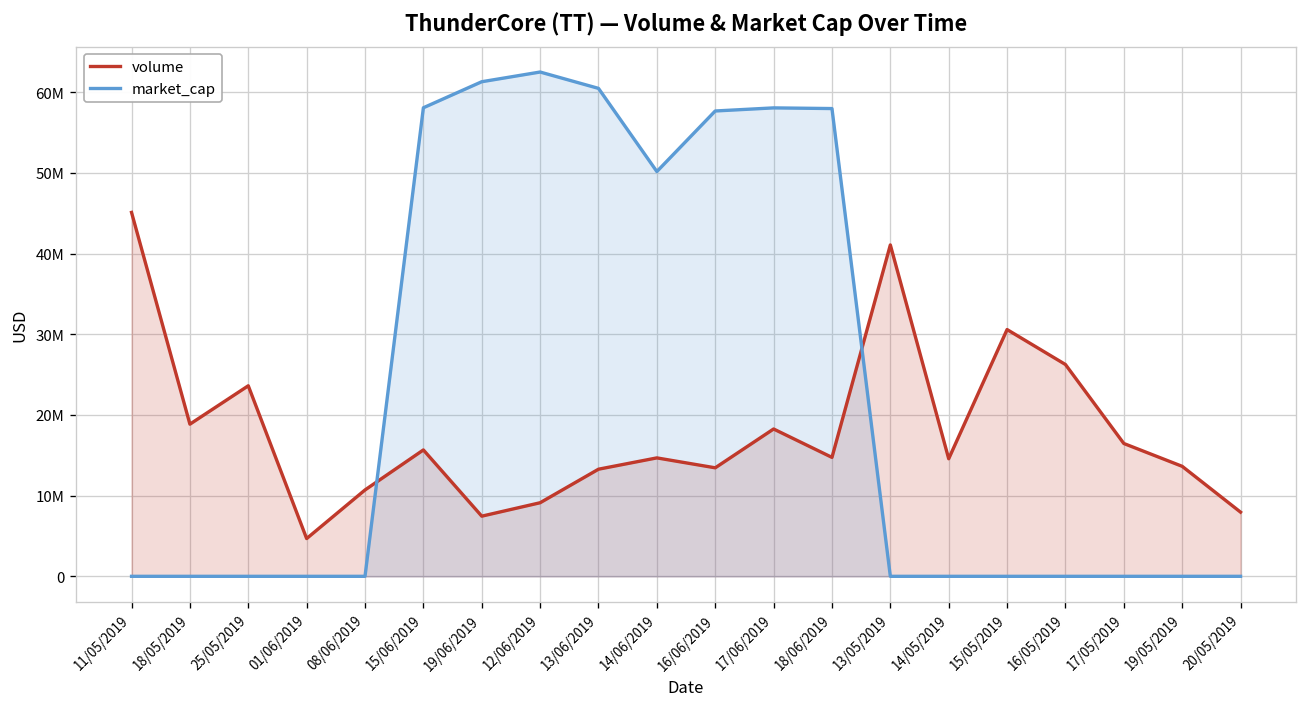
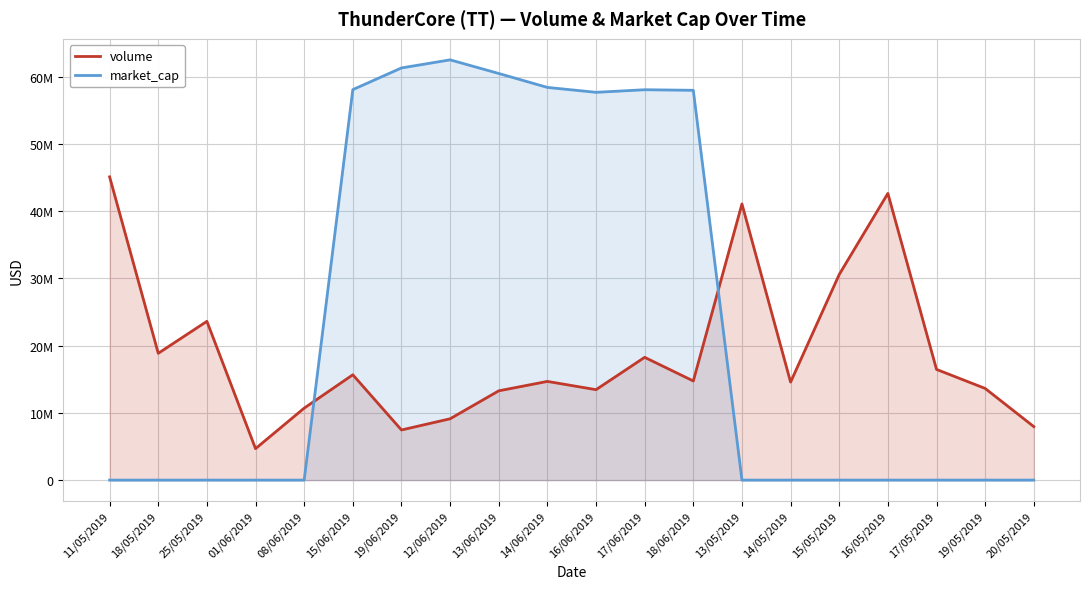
  {
    "volume": {
      "11/05/2019": 45000000,
      "18/05/2019": 19000000,
      "25/05/2019": 24000000,
      "01/06/2019": 5000000,
      "08/06/2019": 11000000,
      "15/06/2019": 16000000,
      "19/06/2019": 7000000,
      "12/06/2019": 9000000,
      "13/06/2019": 13000000,
      "14/06/2019": 15000000,
      "16/06/2019": 13000000,
      "17/06/2019": 18000000,
      "18/06/2019": 15000000,
      "13/05/2019": 41000000,
      "14/05/2019": 15000000,
      "15/05/2019": 31000000,
-     "16/05/2019": 26000000,
+     "16/05/2019": 43000000,
      "17/05/2019": 16000000,
      "19/05/2019": 14000000,
      "20/05/2019": 8000000
    },
    "market_cap": {
      "11/05/2019": 0,
      "18/05/2019": 0,
      "25/05/2019": 0,
      "01/06/2019": 0,
      "08/06/2019": 0,
      "15/06/2019": 58000000,
      "19/06/2019": 61000000,
      "12/06/2019": 63000000,
      "13/06/2019": 60000000,
-     "14/06/2019": 50000000,
+     "14/06/2019": 58000000,
      "16/06/2019": 58000000,
      "17/06/2019": 58000000,
      "18/06/2019": 58000000,
      "13/05/2019": 0,
      "14/05/2019": 0,
      "15/05/2019": 0,
      "16/05/2019": 0,
      "17/05/2019": 0,
      "19/05/2019": 0,
      "20/05/2019": 0
    }
  }
